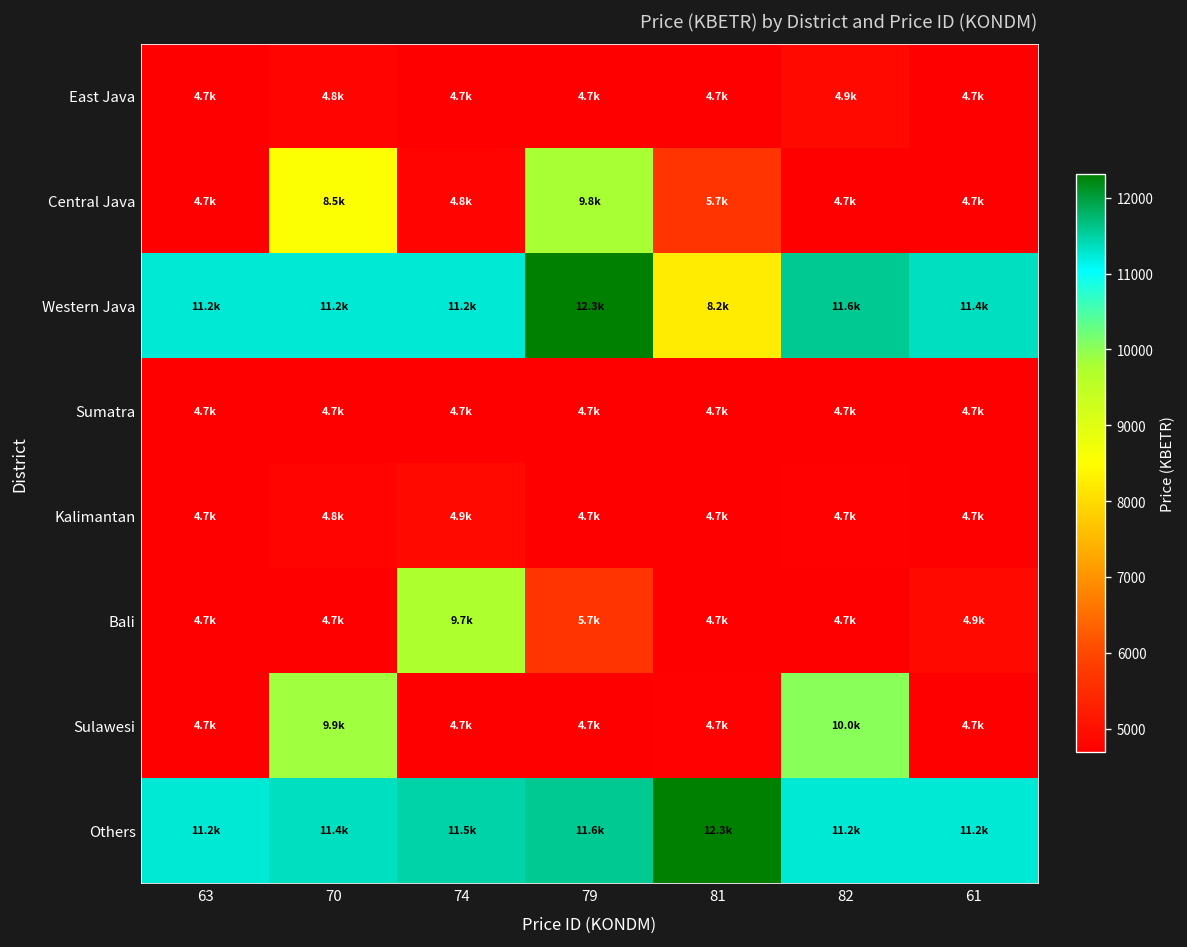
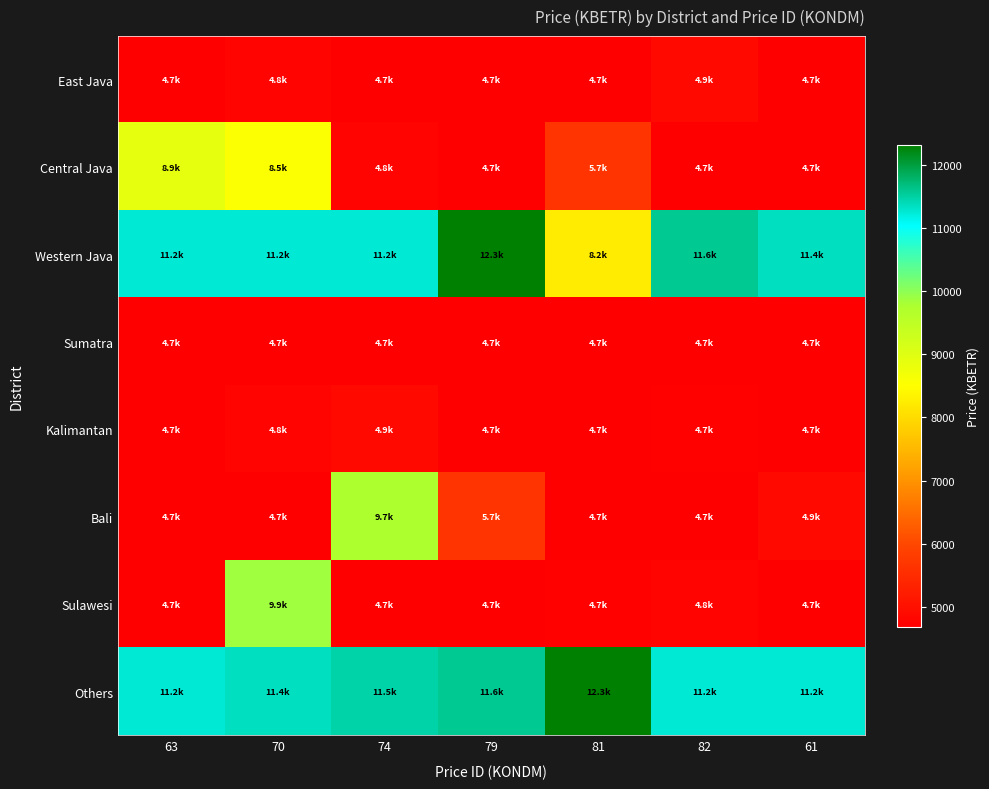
  {
    "East Java": {
      "63": "4.7k",
      "70": "4.8k",
      "74": "4.7k",
      "79": "4.7k",
      "81": "4.7k",
      "82": "4.9k",
      "61": "4.7k"
    },
    "Central Java": {
-     "63": "4.7k",
+     "63": "8.9k",
      "70": "8.5k",
      "74": "4.8k",
-     "79": "9.8k",
+     "79": "4.7k",
      "81": "5.7k",
      "82": "4.7k",
      "61": "4.7k"
    },
    "Western Java": {
      "63": "11.2k",
      "70": "11.2k",
      "74": "11.2k",
      "79": "12.3k",
      "81": "8.2k",
      "82": "11.6k",
      "61": "11.4k"
    },
    "Sumatra": {
      "63": "4.7k",
      "70": "4.7k",
      "74": "4.7k",
      "79": "4.7k",
      "81": "4.7k",
      "82": "4.7k",
      "61": "4.7k"
    },
    "Kalimantan": {
      "63": "4.7k",
      "70": "4.8k",
      "74": "4.9k",
      "79": "4.7k",
      "81": "4.7k",
      "82": "4.7k",
      "61": "4.7k"
    },
    "Bali": {
      "63": "4.7k",
      "70": "4.7k",
      "74": "9.7k",
      "79": "5.7k",
      "81": "4.7k",
      "82": "4.7k",
      "61": "4.9k"
    },
    "Sulawesi": {
      "63": "4.7k",
      "70": "9.9k",
      "74": "4.7k",
      "79": "4.7k",
      "81": "4.7k",
-     "82": "10.0k",
+     "82": "4.8k",
      "61": "4.7k"
    },
    "Others": {
      "63": "11.2k",
      "70": "11.4k",
      "74": "11.5k",
      "79": "11.6k",
      "81": "12.3k",
      "82": "11.2k",
      "61": "11.2k"
    }
  }
